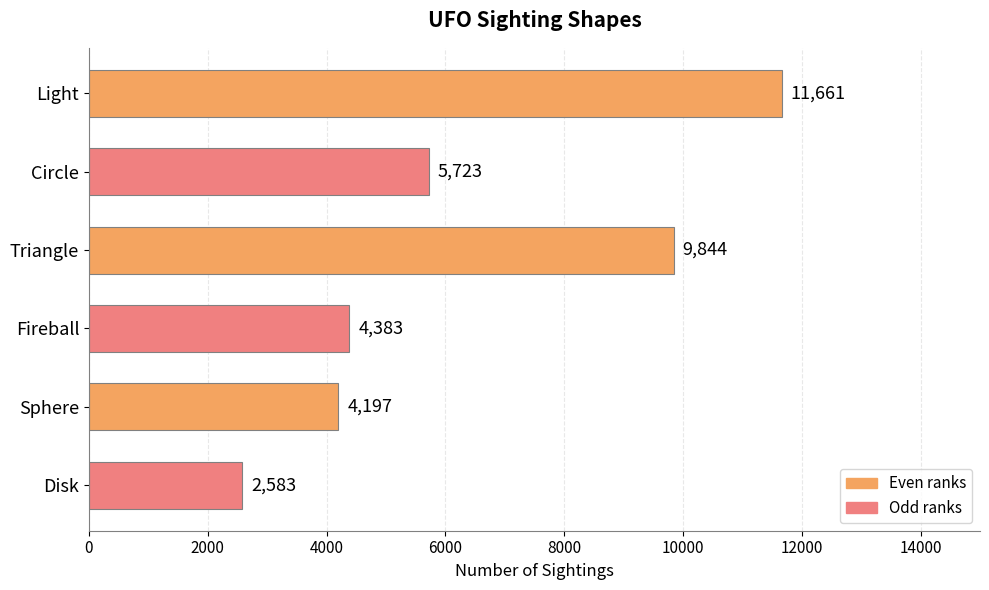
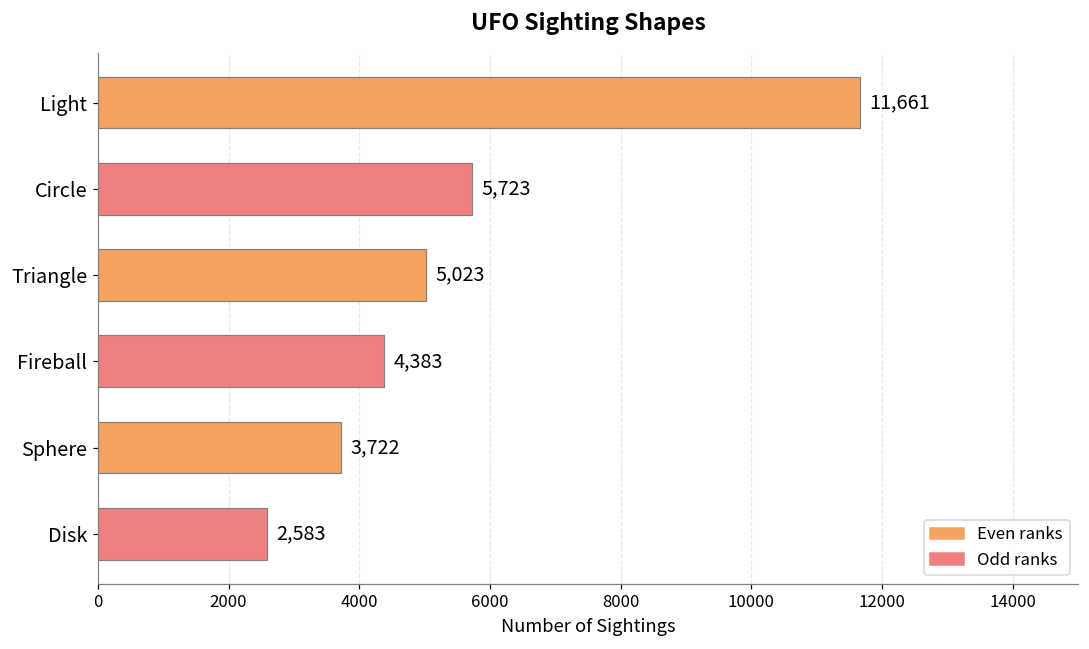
  {
    "Light": "11,661",
    "Circle": "5,723",
-   "Triangle": "9,844",
+   "Triangle": "5,023",
    "Fireball": "4,383",
-   "Sphere": "4,197",
+   "Sphere": "3,722",
    "Disk": "2,583"
  }
